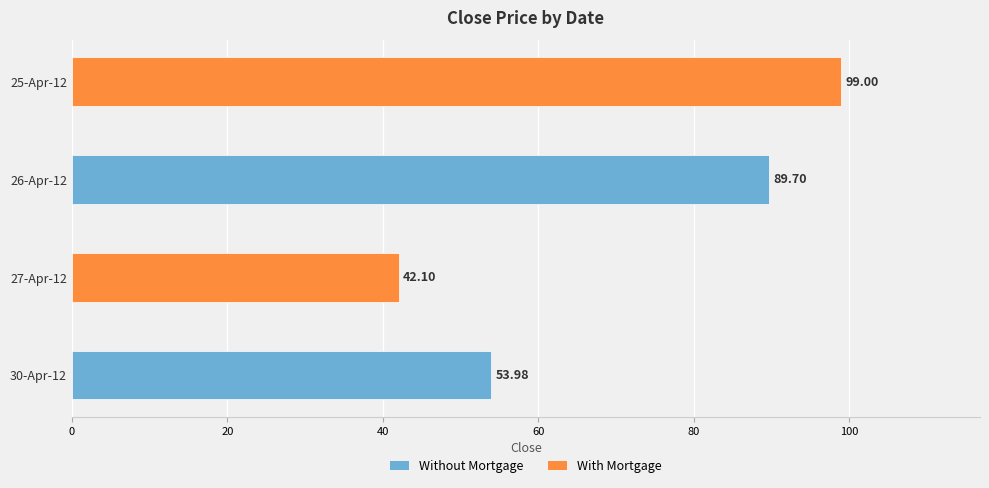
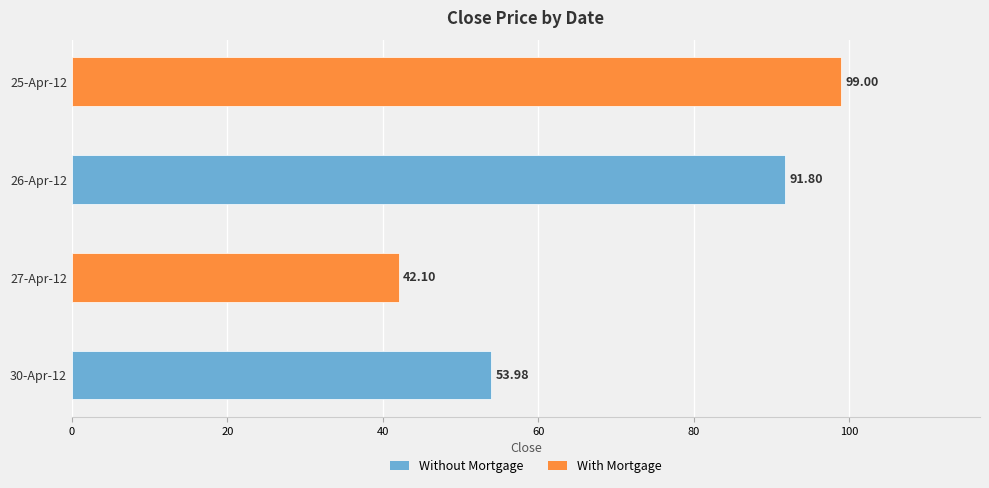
  {
    "25-Apr-12": 99.00,
-   "26-Apr-12": 89.70,
+   "26-Apr-12": 91.80,
    "27-Apr-12": 42.10,
    "30-Apr-12": 53.98
  }
